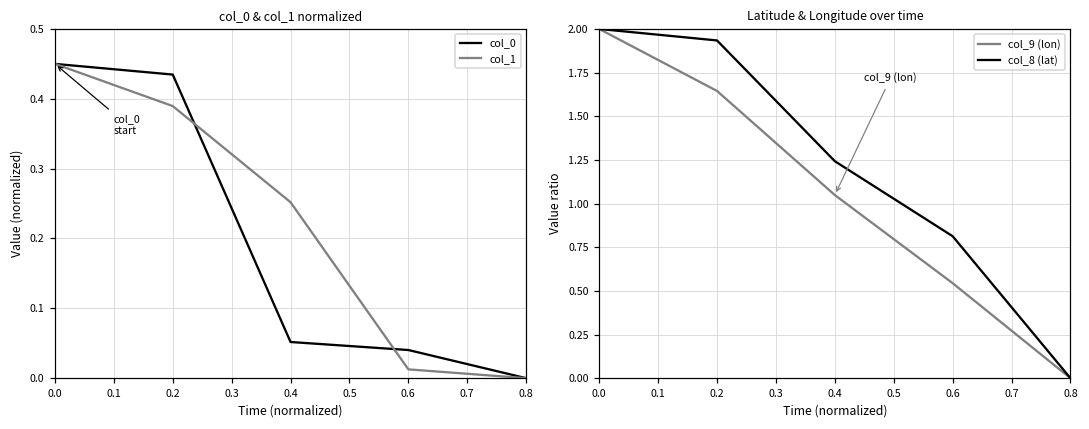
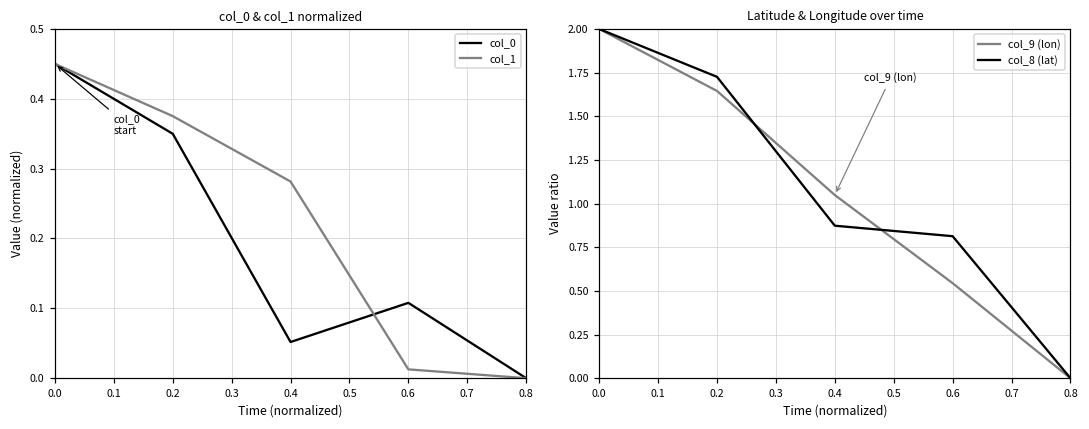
  {
    "col_0 & col_1 normalized": {
      "col_0": {
-       "0.2": 0.43,
+       "0.2": 0.35,
        "0.4": 0.05,
-       "0.6": 0.04
+       "0.6": 0.11
      },
      "col_1": {
-       "0.2": 0.39,
-       "0.4": 0.25,
+       "0.2": 0.38,
+       "0.4": 0.28,
        "0.6": 0.01
      }
    },
    "Latitude & Longitude over time": {
      "col_9 (lon)": {
        "0.2": 1.64,
        "0.6": 0.54
      },
      "col_8 (lat)": {
-       "0.2": 1.93,
-       "0.4": 1.24,
+       "0.2": 1.73,
+       "0.4": 0.87,
        "0.6": 0.81
      }
    }
  }
